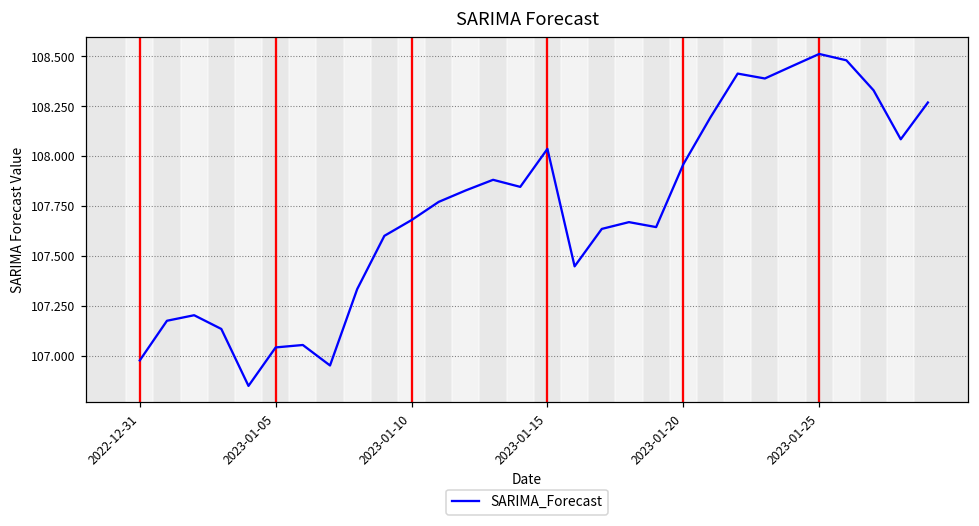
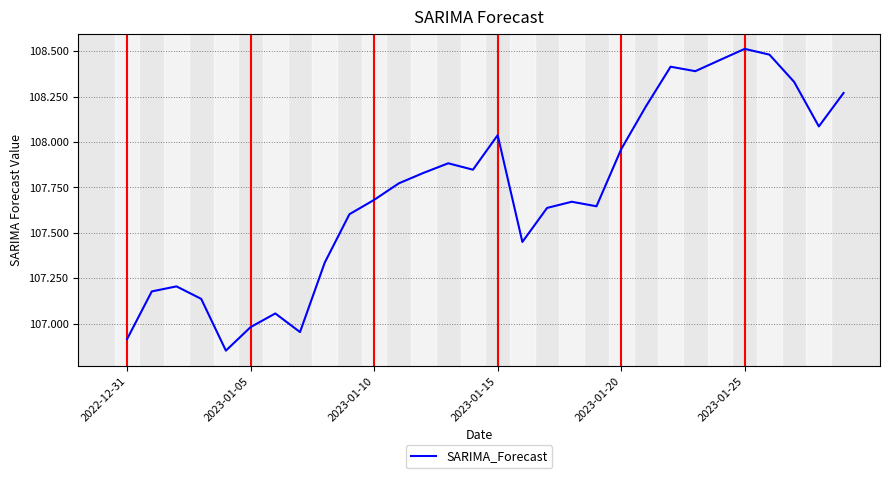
  {
-   "2022-12-31": 106.98,
-   "2023-01-05": 107.04,
+   "2022-12-31": 106.91,
+   "2023-01-05": 106.98,
    "2023-01-10": 107.68,
    "2023-01-15": 108.04,
    "2023-01-20": 107.96,
    "2023-01-25": 108.51
  }
